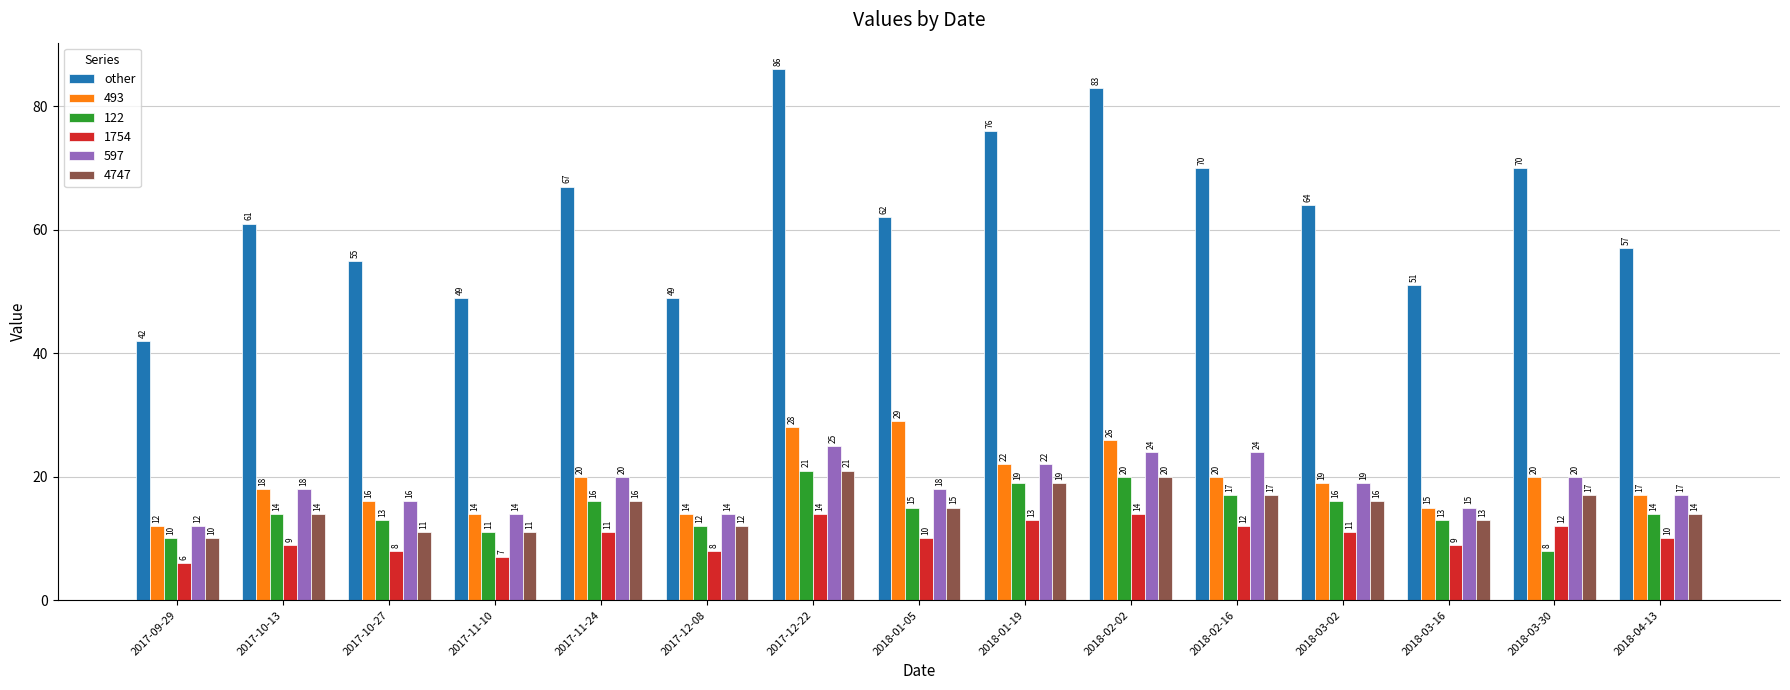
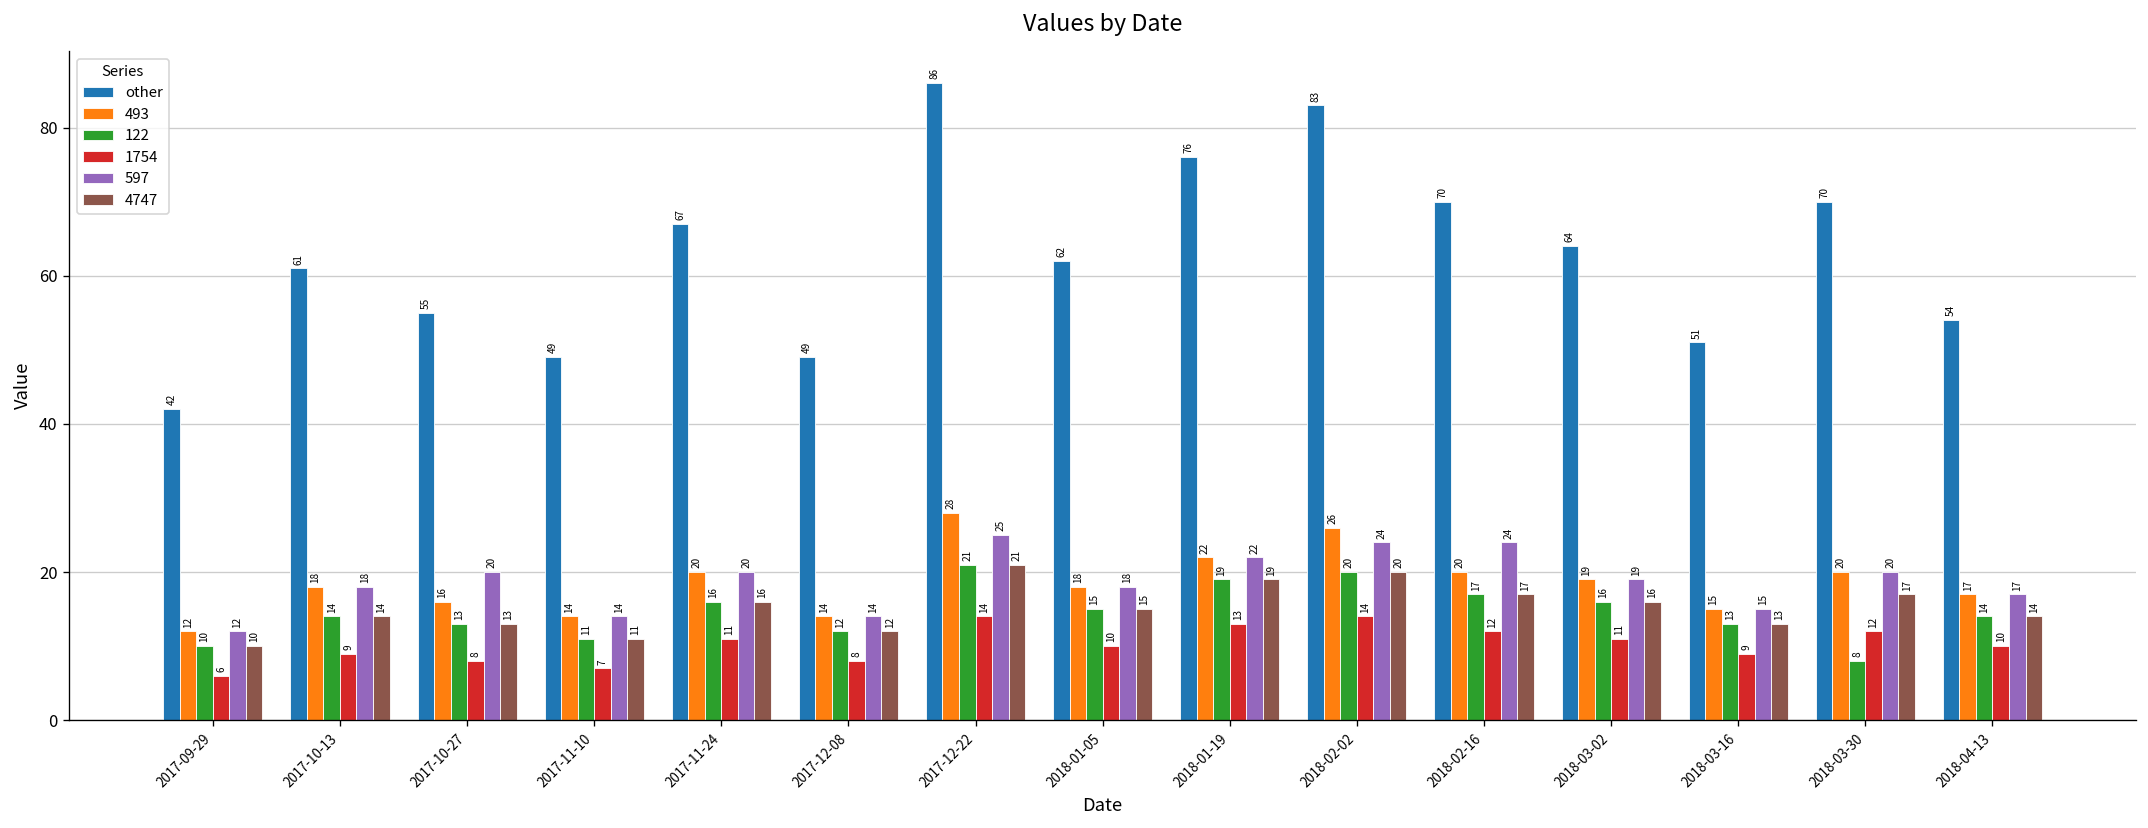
  {
    "other": {
      "2017-09-29": 42,
      "2017-10-13": 61,
      "2017-10-27": 55,
      "2017-11-10": 49,
      "2017-11-24": 67,
      "2017-12-08": 49,
      "2017-12-22": 86,
      "2018-01-05": 62,
      "2018-01-19": 76,
      "2018-02-02": 83,
      "2018-02-16": 70,
      "2018-03-02": 64,
      "2018-03-16": 51,
      "2018-03-30": 70,
-     "2018-04-13": 57
+     "2018-04-13": 54
    },
    "493": {
      "2017-09-29": 12,
      "2017-10-13": 18,
      "2017-10-27": 16,
      "2017-11-10": 14,
      "2017-11-24": 20,
      "2017-12-08": 14,
      "2017-12-22": 28,
-     "2018-01-05": 29,
+     "2018-01-05": 18,
      "2018-01-19": 22,
      "2018-02-02": 26,
      "2018-02-16": 20,
      "2018-03-02": 19,
      "2018-03-16": 15,
      "2018-03-30": 20,
      "2018-04-13": 17
    },
    "122": {
      "2017-09-29": 10,
      "2017-10-13": 14,
      "2017-10-27": 13,
      "2017-11-10": 11,
      "2017-11-24": 16,
      "2017-12-08": 12,
      "2017-12-22": 21,
      "2018-01-05": 15,
      "2018-01-19": 19,
      "2018-02-02": 20,
      "2018-02-16": 17,
      "2018-03-02": 16,
      "2018-03-16": 13,
      "2018-03-30": 8,
      "2018-04-13": 14
    },
    "1754": {
      "2017-09-29": 6,
      "2017-10-13": 9,
      "2017-10-27": 8,
      "2017-11-10": 7,
      "2017-11-24": 11,
      "2017-12-08": 8,
      "2017-12-22": 14,
      "2018-01-05": 10,
      "2018-01-19": 13,
      "2018-02-02": 14,
      "2018-02-16": 12,
      "2018-03-02": 11,
      "2018-03-16": 9,
      "2018-03-30": 12,
      "2018-04-13": 10
    },
    "597": {
      "2017-09-29": 12,
      "2017-10-13": 18,
-     "2017-10-27": 16,
+     "2017-10-27": 20,
      "2017-11-10": 14,
      "2017-11-24": 20,
      "2017-12-08": 14,
      "2017-12-22": 25,
      "2018-01-05": 18,
      "2018-01-19": 22,
      "2018-02-02": 24,
      "2018-02-16": 24,
      "2018-03-02": 19,
      "2018-03-16": 15,
      "2018-03-30": 20,
      "2018-04-13": 17
    },
    "4747": {
      "2017-09-29": 10,
      "2017-10-13": 14,
-     "2017-10-27": 11,
+     "2017-10-27": 13,
      "2017-11-10": 11,
      "2017-11-24": 16,
      "2017-12-08": 12,
      "2017-12-22": 21,
      "2018-01-05": 15,
      "2018-01-19": 19,
      "2018-02-02": 20,
      "2018-02-16": 17,
      "2018-03-02": 16,
      "2018-03-16": 13,
      "2018-03-30": 17,
      "2018-04-13": 14
    }
  }
